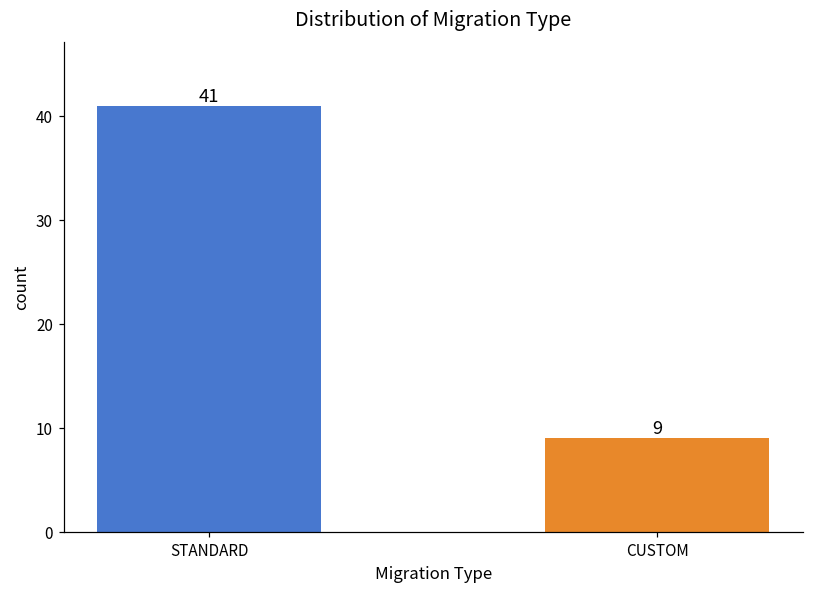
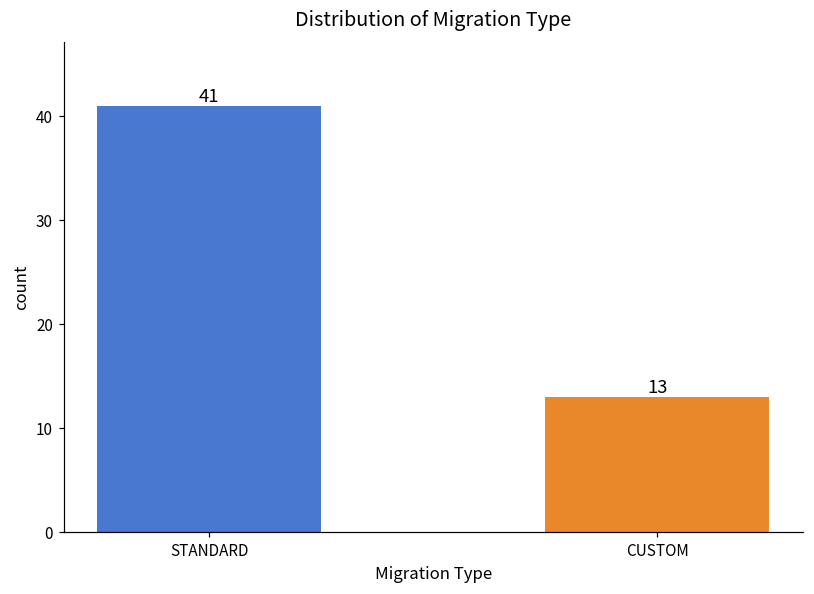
  {
    "STANDARD": 41,
-   "CUSTOM": 9
+   "CUSTOM": 13
  }
